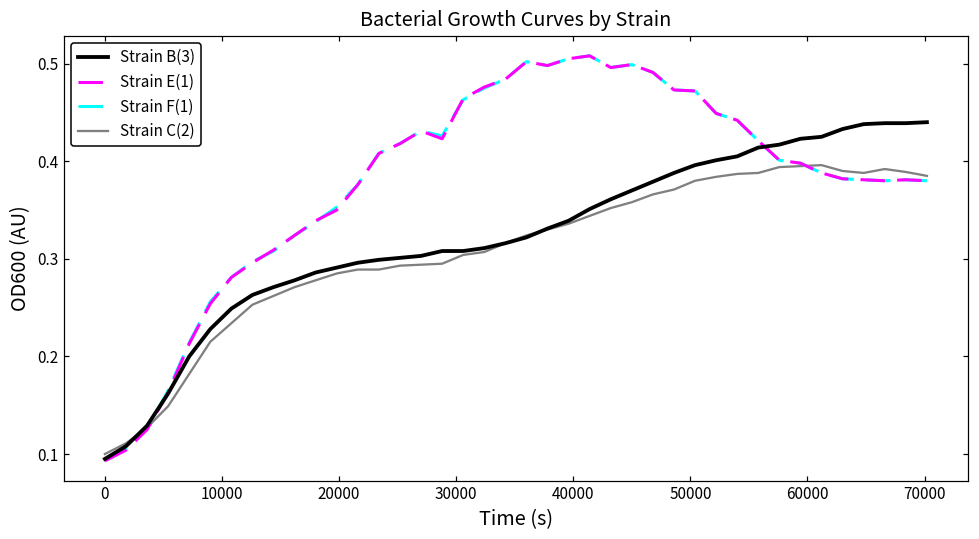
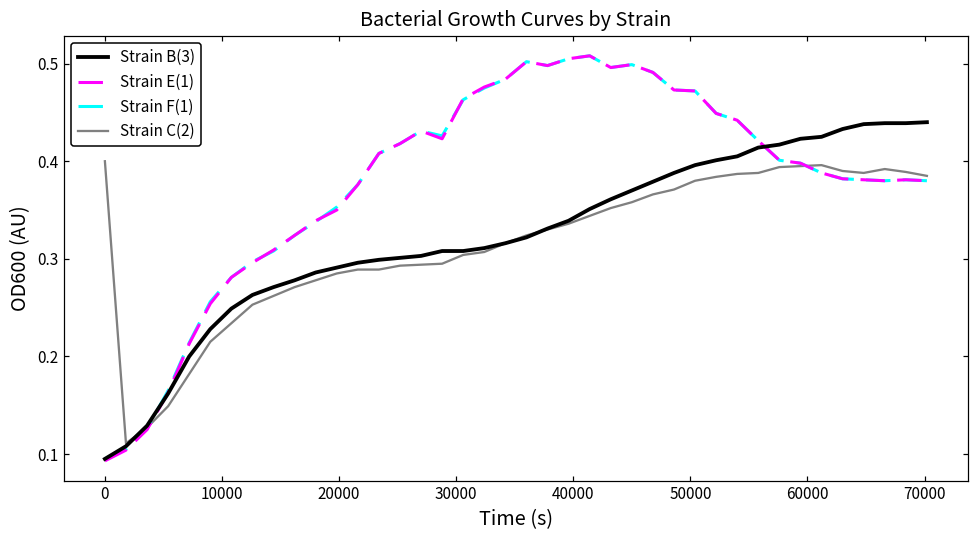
  {
    "Strain C(2)": {
-     "0": 0.1
+     "0": 0.4
    }
  }
